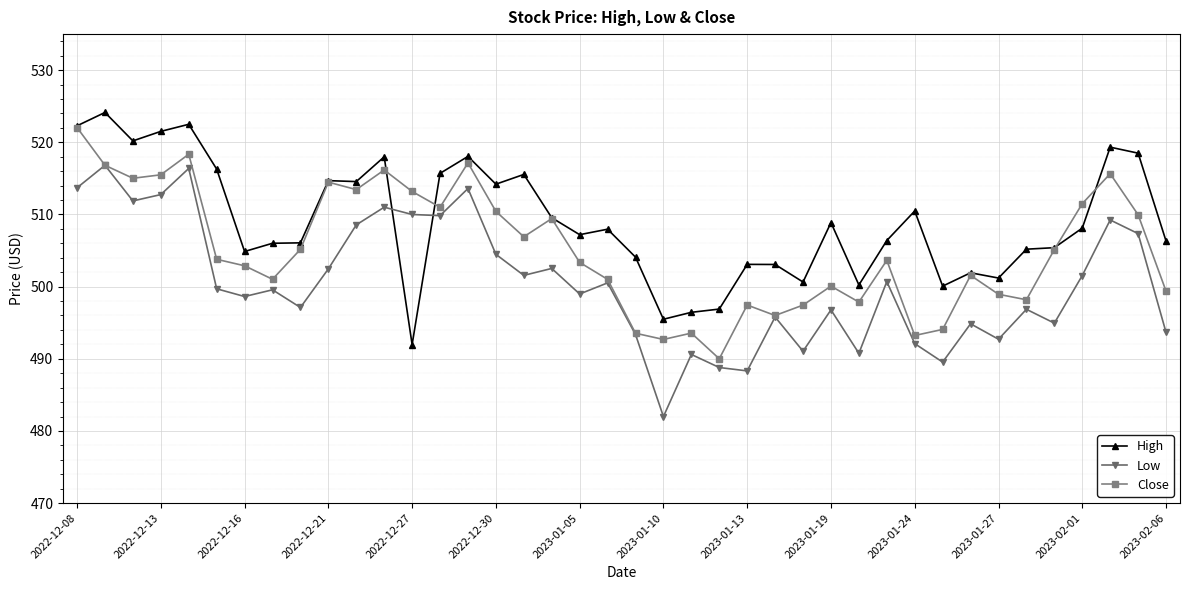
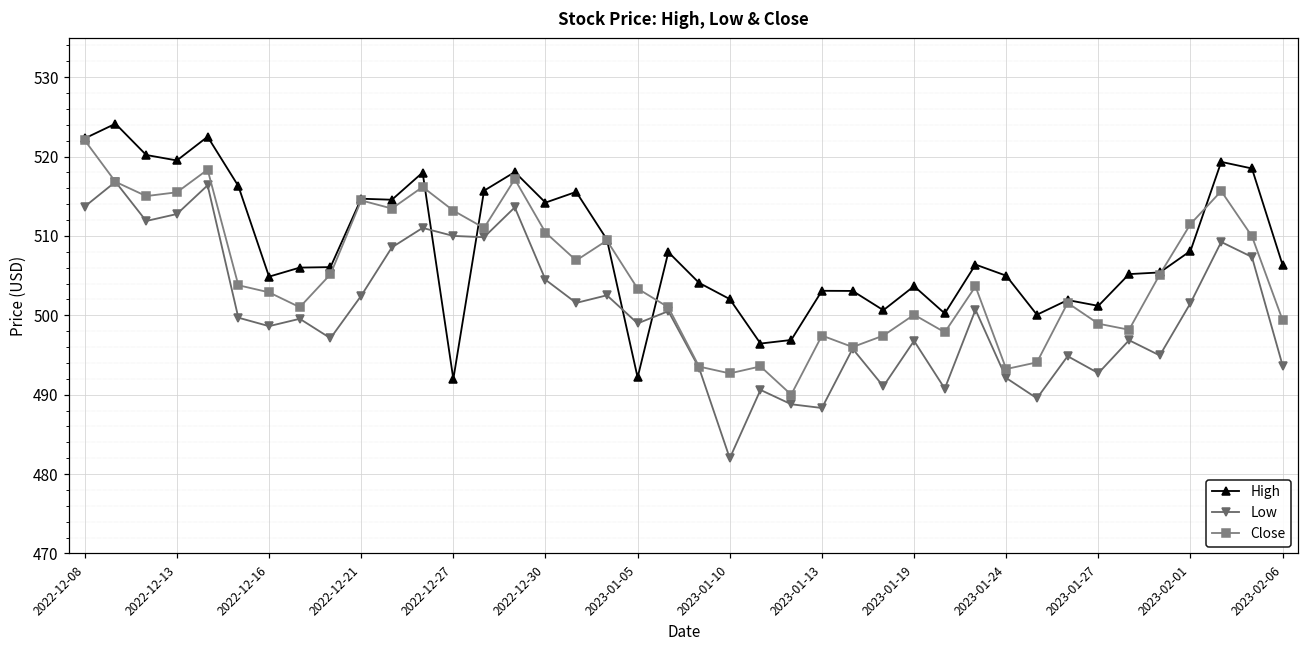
  {
    "High": {
-     "2022-12-13": 522,
+     "2022-12-13": 520,
      "2022-12-16": 505,
      "2022-12-27": 492,
      "2022-12-30": 514,
-     "2023-01-05": 507,
-     "2023-01-10": 495,
+     "2023-01-05": 492,
+     "2023-01-10": 502,
      "2023-01-13": 503,
-     "2023-01-19": 509,
-     "2023-01-24": 510,
+     "2023-01-19": 504,
+     "2023-01-24": 505,
      "2023-01-27": 501,
      "2023-02-01": 508,
      "2023-02-06": 506
    }
  }
